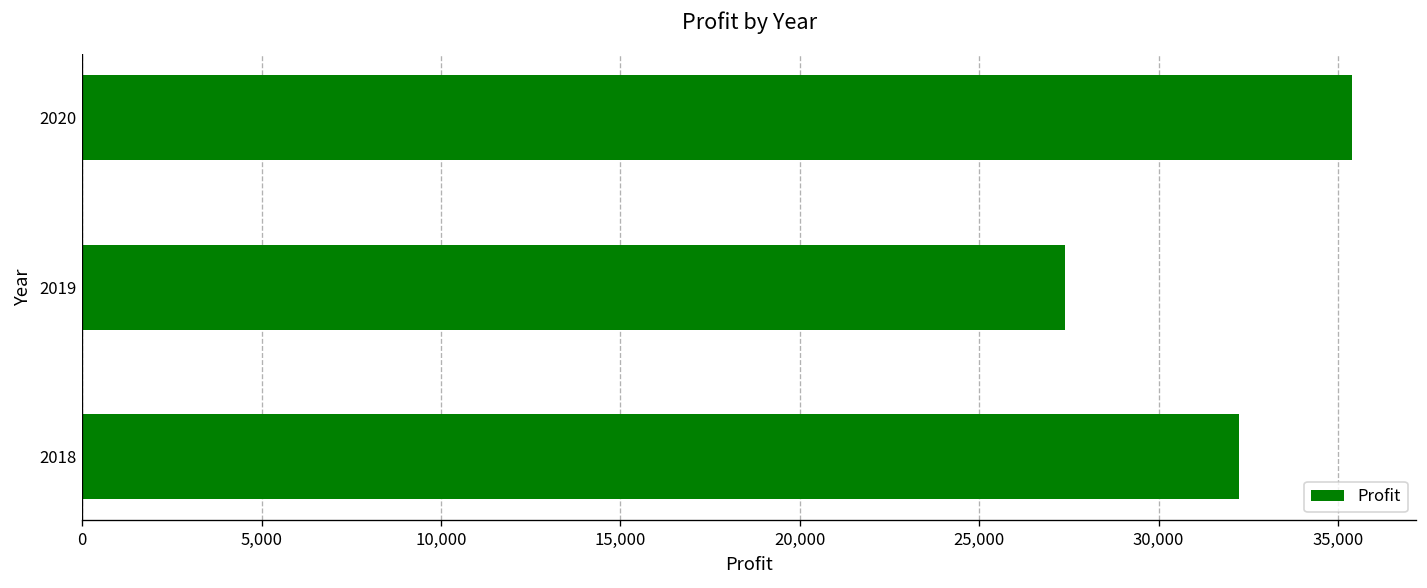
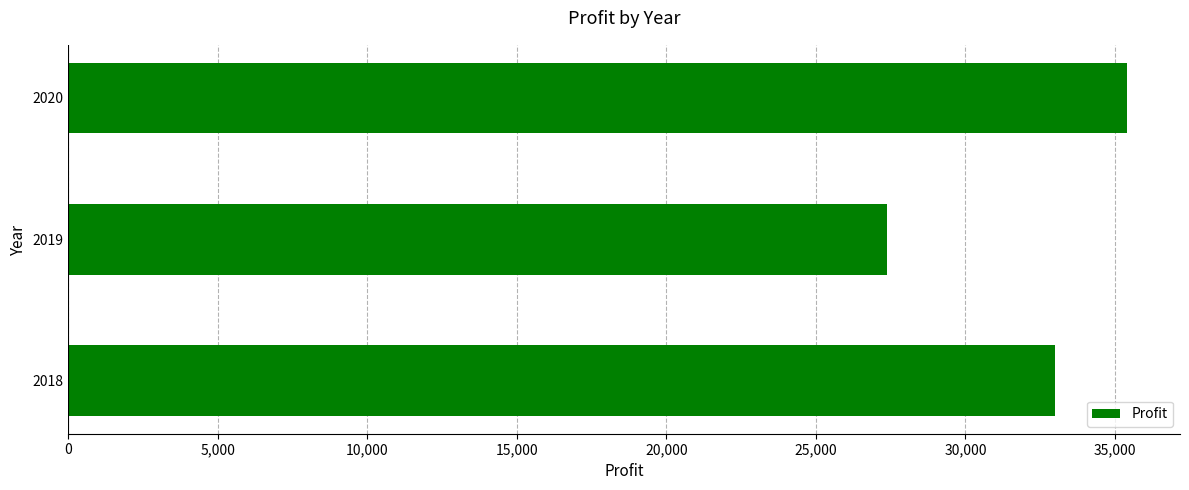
  {
    "2020": "35,400",
    "2019": "27,400",
-   "2018": "32,200"
+   "2018": "33,000"
  }
